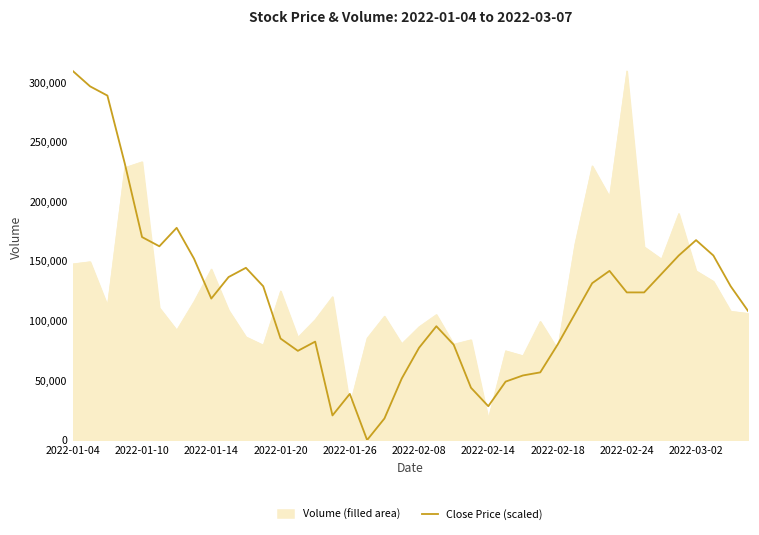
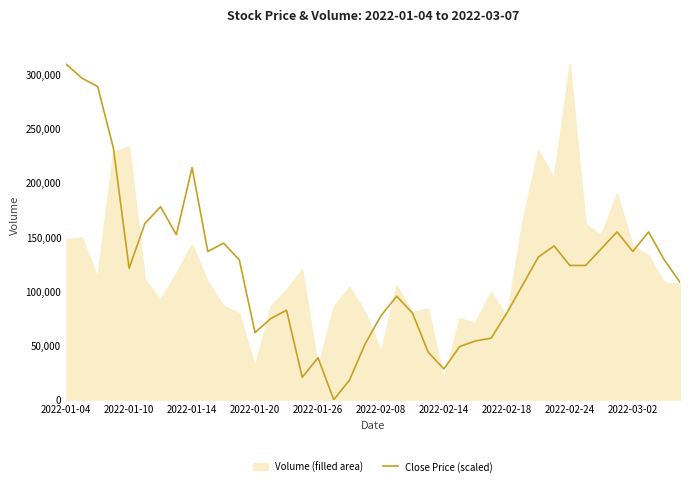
  {
    "Volume (filled area)": {
      "2022-01-04": "148,000",
      "2022-01-10": "233,000",
      "2022-01-14": "143,000",
-     "2022-01-20": "125,000",
+     "2022-01-20": "30,000",
      "2022-01-26": "29,000",
-     "2022-02-08": "95,000",
+     "2022-02-08": "44,000",
      "2022-02-14": "18,000",
      "2022-02-18": "76,000",
      "2022-02-24": "310,000",
      "2022-03-02": "142,000"
    },
    "Close Price (scaled)": {
      "2022-01-04": "310,000",
-     "2022-01-10": "170,000",
-     "2022-01-14": "119,000",
-     "2022-01-20": "85,000",
+     "2022-01-10": "121,000",
+     "2022-01-14": "214,000",
+     "2022-01-20": "62,000",
      "2022-01-26": "39,000",
      "2022-02-08": "77,000",
      "2022-02-14": "28,000",
      "2022-02-18": "80,000",
      "2022-02-24": "124,000",
-     "2022-03-02": "168,000"
+     "2022-03-02": "137,000"
    }
  }
